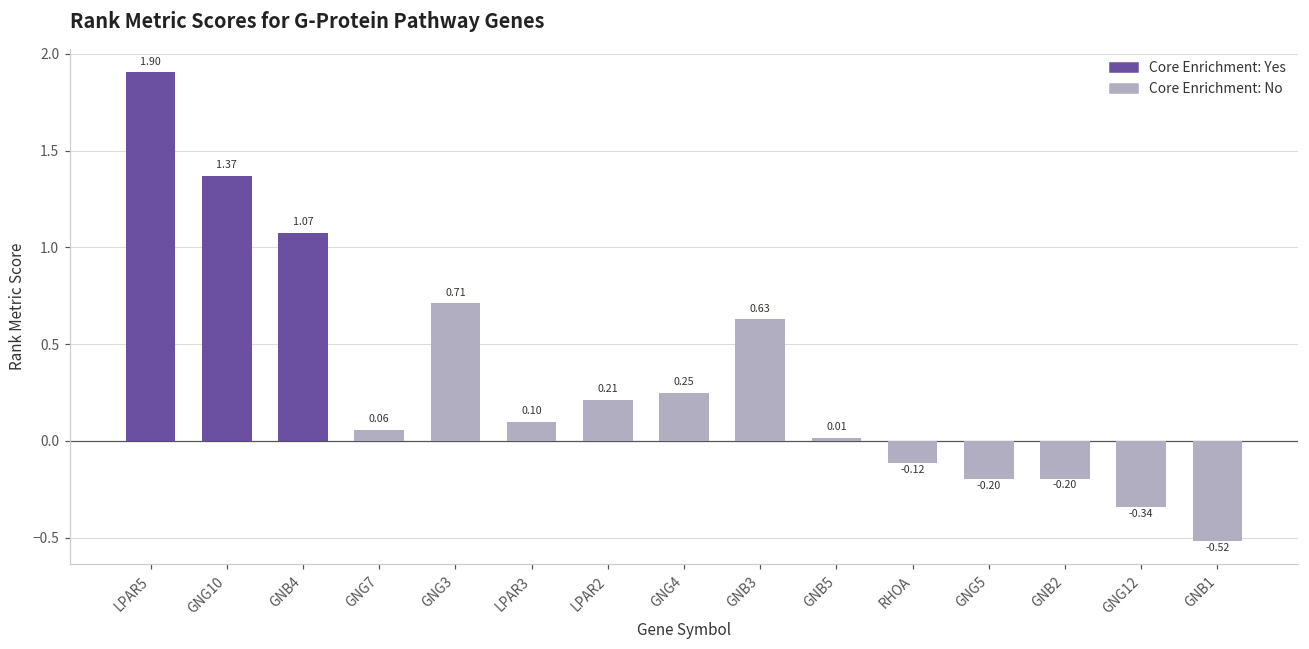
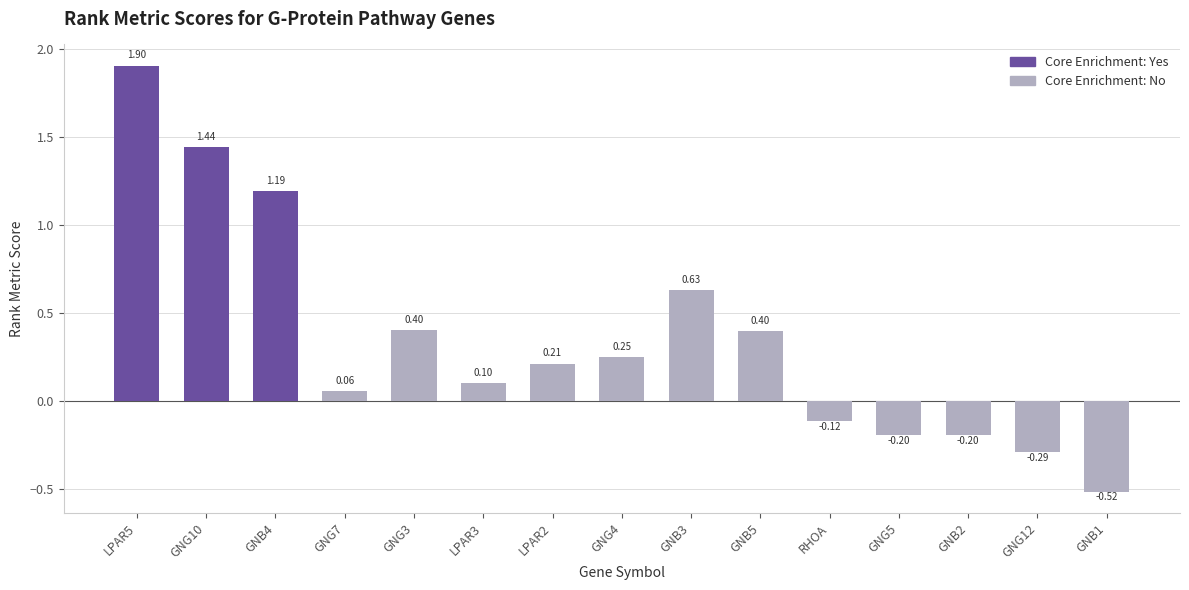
  {
    "LPAR5": 1.90,
-   "GNG10": 1.37,
-   "GNB4": 1.07,
+   "GNG10": 1.44,
+   "GNB4": 1.19,
    "GNG7": 0.06,
-   "GNG3": 0.71,
+   "GNG3": 0.40,
    "LPAR3": 0.10,
    "LPAR2": 0.21,
    "GNG4": 0.25,
    "GNB3": 0.63,
-   "GNB5": 0.01,
+   "GNB5": 0.40,
    "RHOA": -0.12,
    "GNG5": -0.20,
    "GNB2": -0.20,
-   "GNG12": -0.34,
+   "GNG12": -0.29,
    "GNB1": -0.52
  }
